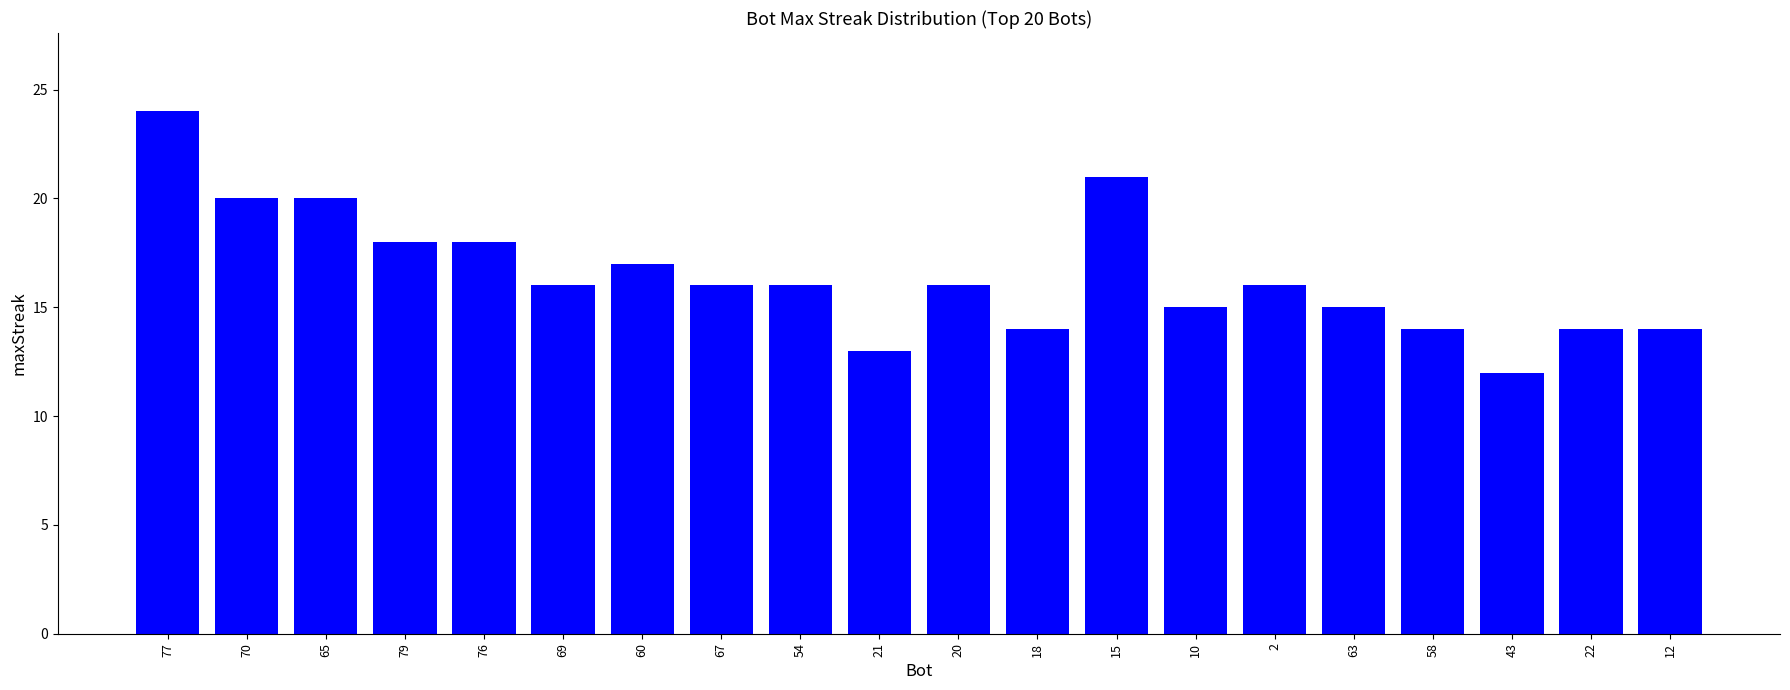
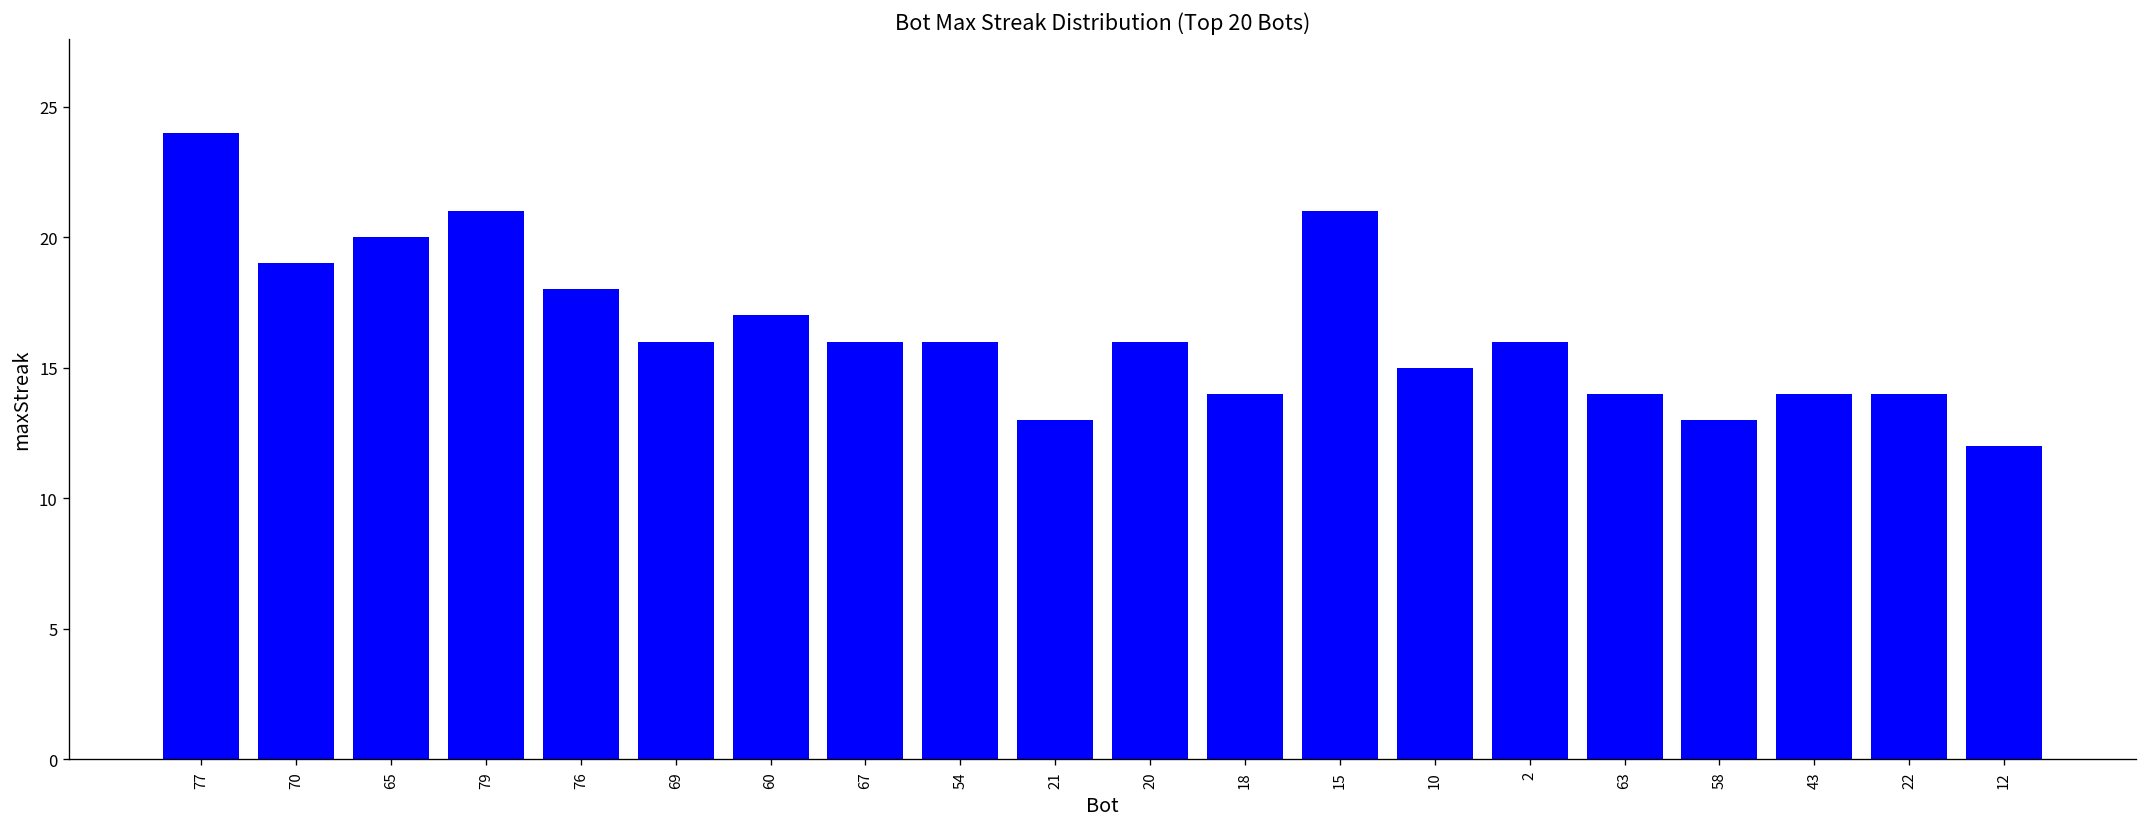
  {
    "77": 24,
-   "70": 20,
+   "70": 19,
    "65": 20,
-   "79": 18,
+   "79": 21,
    "76": 18,
    "69": 16,
    "60": 17,
    "67": 16,
    "54": 16,
    "21": 13,
    "20": 16,
    "18": 14,
    "15": 21,
    "10": 15,
    "2": 16,
-   "63": 15,
-   "58": 14,
-   "43": 12,
+   "63": 14,
+   "58": 13,
+   "43": 14,
    "22": 14,
-   "12": 14
+   "12": 12
  }
